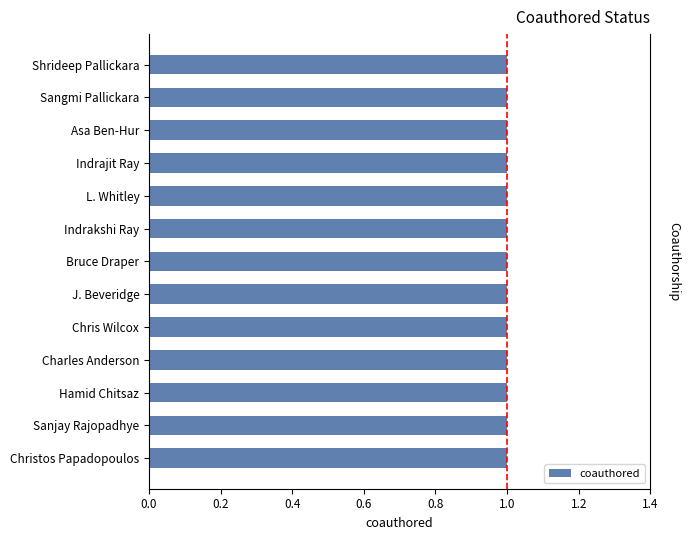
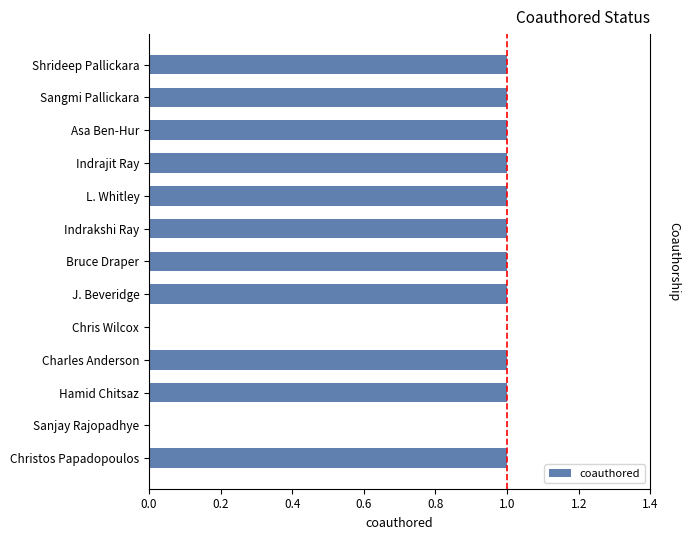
  {
    "Shrideep Pallickara": 1,
    "Sangmi Pallickara": 1,
    "Asa Ben-Hur": 1,
    "Indrajit Ray": 1,
    "L. Whitley": 1,
    "Indrakshi Ray": 1,
    "Bruce Draper": 1,
    "J. Beveridge": 1,
-   "Chris Wilcox": 1,
+   "Chris Wilcox": 0,
    "Charles Anderson": 1,
    "Hamid Chitsaz": 1,
-   "Sanjay Rajopadhye": 1,
+   "Sanjay Rajopadhye": 0,
    "Christos Papadopoulos": 1
  }
